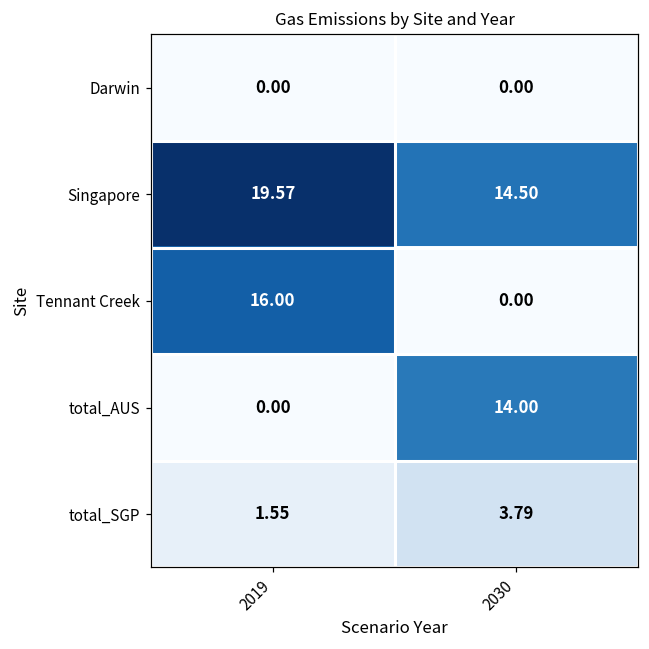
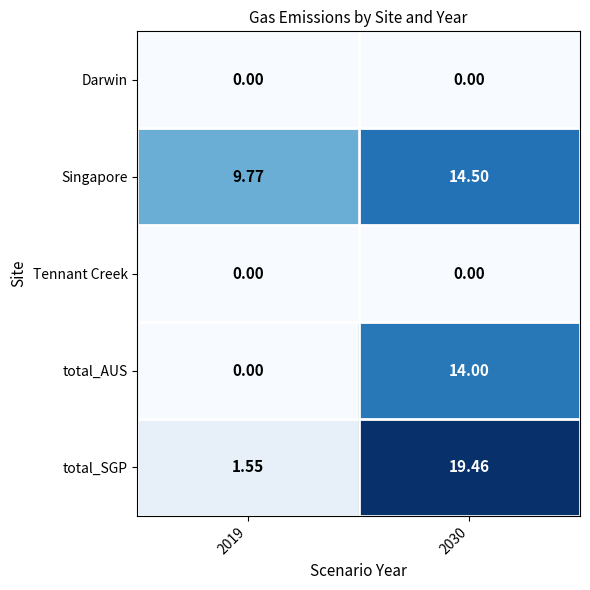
  {
    "Darwin": {
      "2019": 0.00,
      "2030": 0.00
    },
    "Singapore": {
-     "2019": 19.57,
+     "2019": 9.77,
      "2030": 14.50
    },
    "Tennant Creek": {
-     "2019": 16.00,
+     "2019": 0.00,
      "2030": 0.00
    },
    "total_AUS": {
      "2019": 0.00,
      "2030": 14.00
    },
    "total_SGP": {
      "2019": 1.55,
-     "2030": 3.79
+     "2030": 19.46
    }
  }
